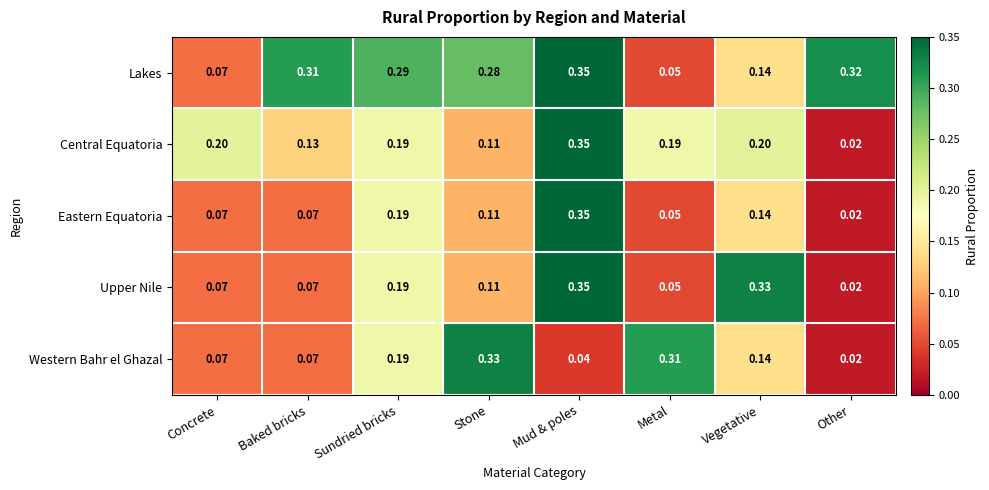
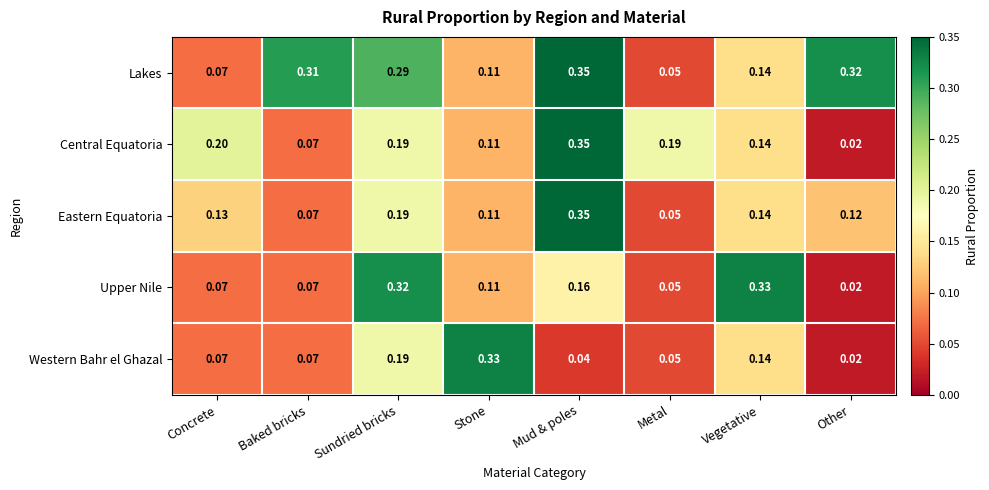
  {
    "Lakes": {
      "Concrete": 0.07,
      "Baked bricks": 0.31,
      "Sundried bricks": 0.29,
-     "Stone": 0.28,
+     "Stone": 0.11,
      "Mud & poles": 0.35,
      "Metal": 0.05,
      "Vegetative": 0.14,
      "Other": 0.32
    },
    "Central Equatoria": {
      "Concrete": 0.20,
-     "Baked bricks": 0.13,
+     "Baked bricks": 0.07,
      "Sundried bricks": 0.19,
      "Stone": 0.11,
      "Mud & poles": 0.35,
      "Metal": 0.19,
-     "Vegetative": 0.20,
+     "Vegetative": 0.14,
      "Other": 0.02
    },
    "Eastern Equatoria": {
-     "Concrete": 0.07,
+     "Concrete": 0.13,
      "Baked bricks": 0.07,
      "Sundried bricks": 0.19,
      "Stone": 0.11,
      "Mud & poles": 0.35,
      "Metal": 0.05,
      "Vegetative": 0.14,
-     "Other": 0.02
+     "Other": 0.12
    },
    "Upper Nile": {
      "Concrete": 0.07,
      "Baked bricks": 0.07,
-     "Sundried bricks": 0.19,
+     "Sundried bricks": 0.32,
      "Stone": 0.11,
-     "Mud & poles": 0.35,
+     "Mud & poles": 0.16,
      "Metal": 0.05,
      "Vegetative": 0.33,
      "Other": 0.02
    },
    "Western Bahr el Ghazal": {
      "Concrete": 0.07,
      "Baked bricks": 0.07,
      "Sundried bricks": 0.19,
      "Stone": 0.33,
      "Mud & poles": 0.04,
-     "Metal": 0.31,
+     "Metal": 0.05,
      "Vegetative": 0.14,
      "Other": 0.02
    }
  }
